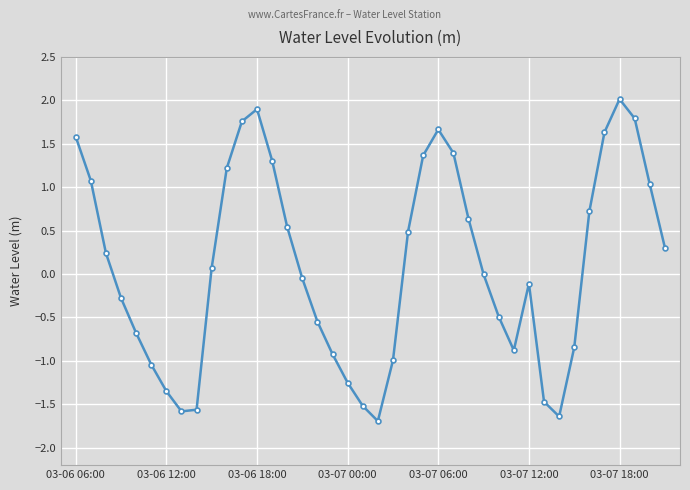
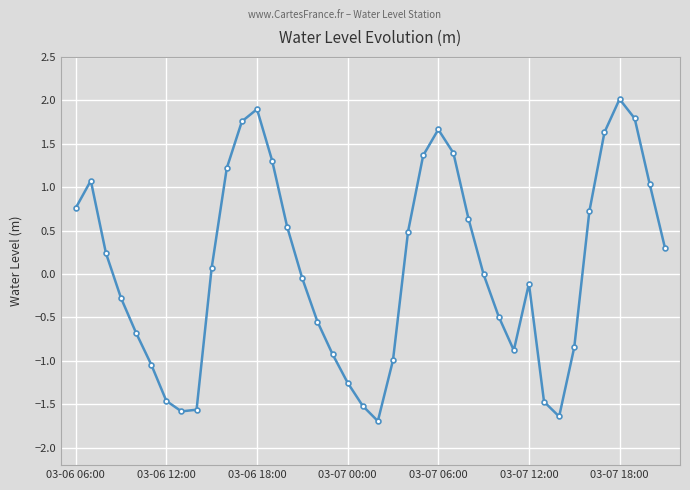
  {
-   "03-06 06:00": 1.6,
-   "03-06 12:00": -1.3,
+   "03-06 06:00": 0.8,
+   "03-06 12:00": -1.5,
    "03-06 18:00": 1.9,
    "03-07 00:00": -1.3,
    "03-07 06:00": 1.7,
    "03-07 12:00": -0.1,
    "03-07 18:00": 2.0
  }
